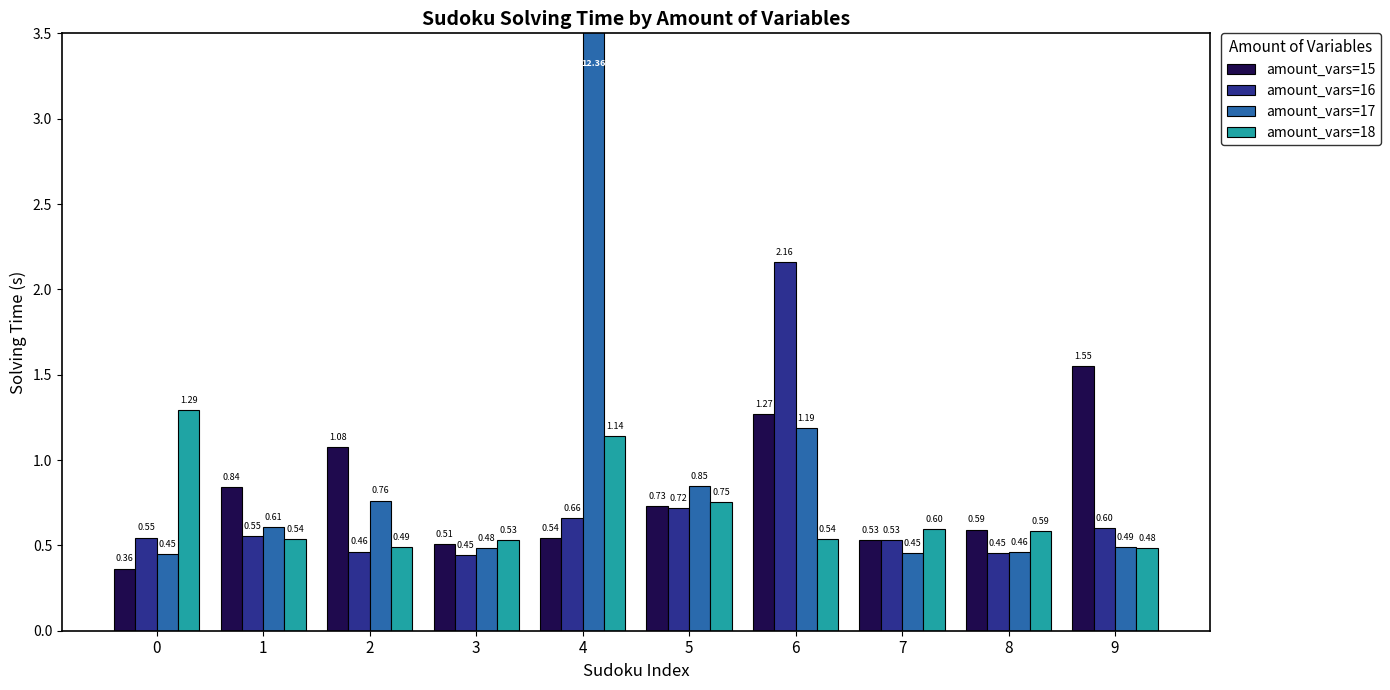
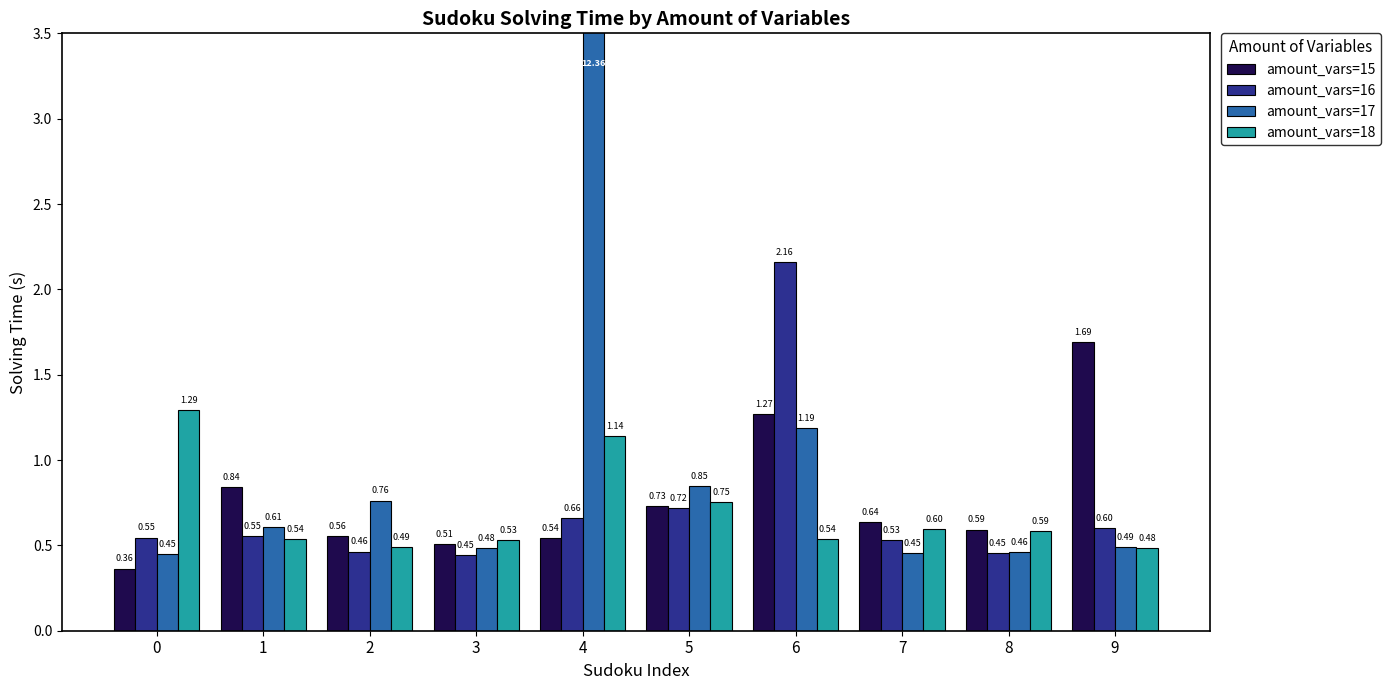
  {
    "amount_vars=15": {
      "0": 0.36,
      "1": 0.84,
-     "2": 1.08,
+     "2": 0.56,
      "3": 0.51,
      "4": 0.54,
      "5": 0.73,
      "6": 1.27,
-     "7": 0.53,
+     "7": 0.64,
      "8": 0.59,
-     "9": 1.55
+     "9": 1.69
    },
    "amount_vars=16": {
      "0": 0.55,
      "1": 0.55,
      "2": 0.46,
      "3": 0.45,
      "4": 0.66,
      "5": 0.72,
      "6": 2.16,
      "7": 0.53,
      "8": 0.45,
      "9": 0.60
    }
  }
